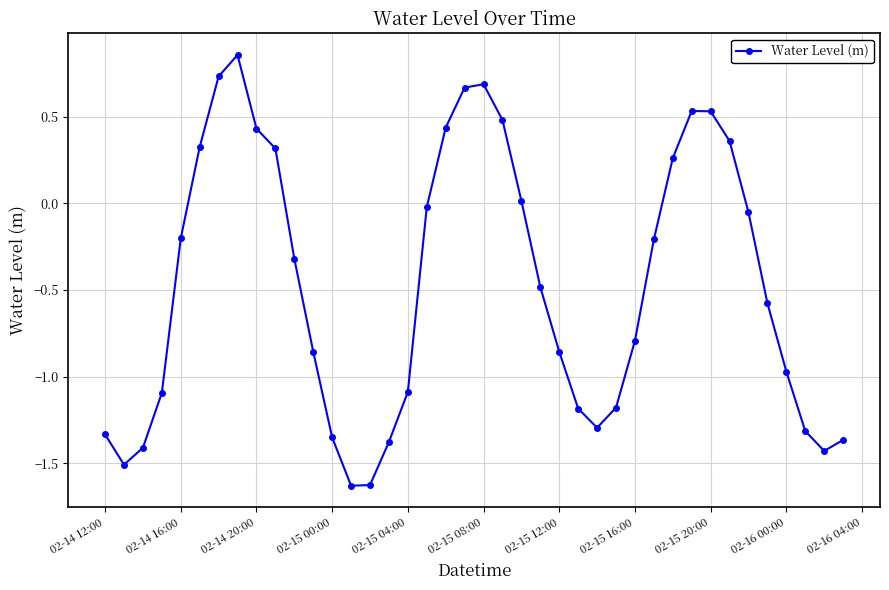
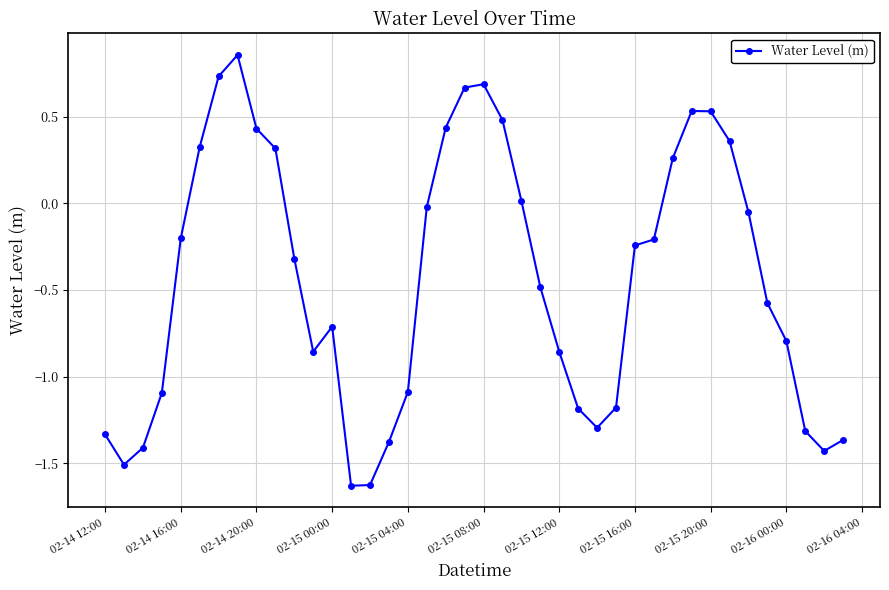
  {
    "02-14 12:00": -1.33,
    "02-14 16:00": -0.20,
    "02-14 20:00": 0.43,
-   "02-15 00:00": -1.35,
+   "02-15 00:00": -0.71,
    "02-15 04:00": -1.09,
    "02-15 08:00": 0.69,
    "02-15 12:00": -0.86,
-   "02-15 16:00": -0.79,
+   "02-15 16:00": -0.24,
    "02-15 20:00": 0.53,
-   "02-16 00:00": -0.97
+   "02-16 00:00": -0.79
  }
